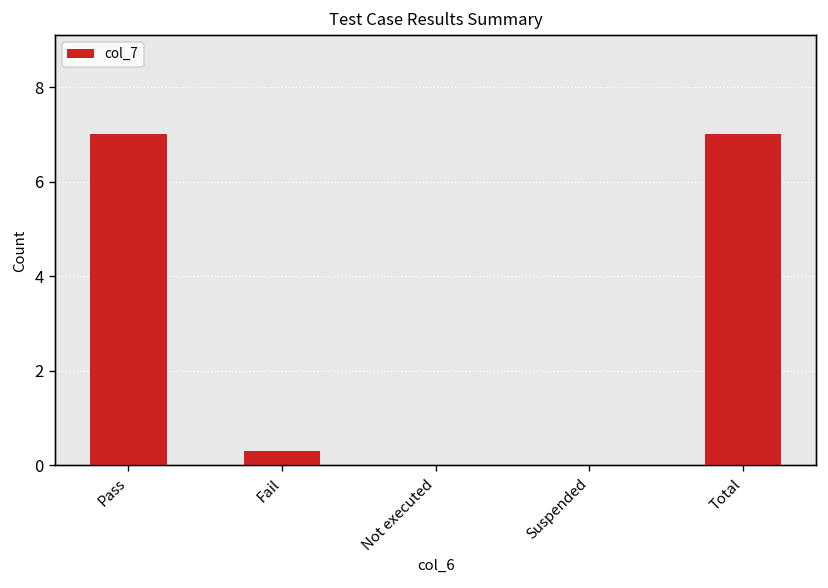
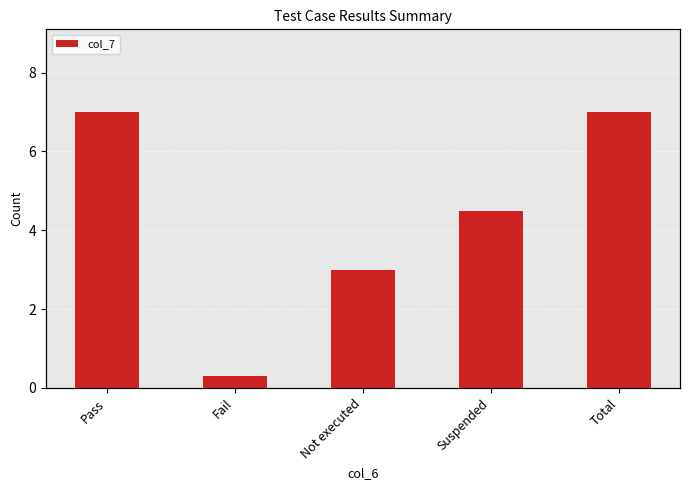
  {
    "Pass": 7.0,
    "Fail": 0.3,
-   "Not executed": 0,
-   "Suspended": 0.0,
+   "Not executed": 3,
+   "Suspended": 4.5,
    "Total": 7.0
  }
